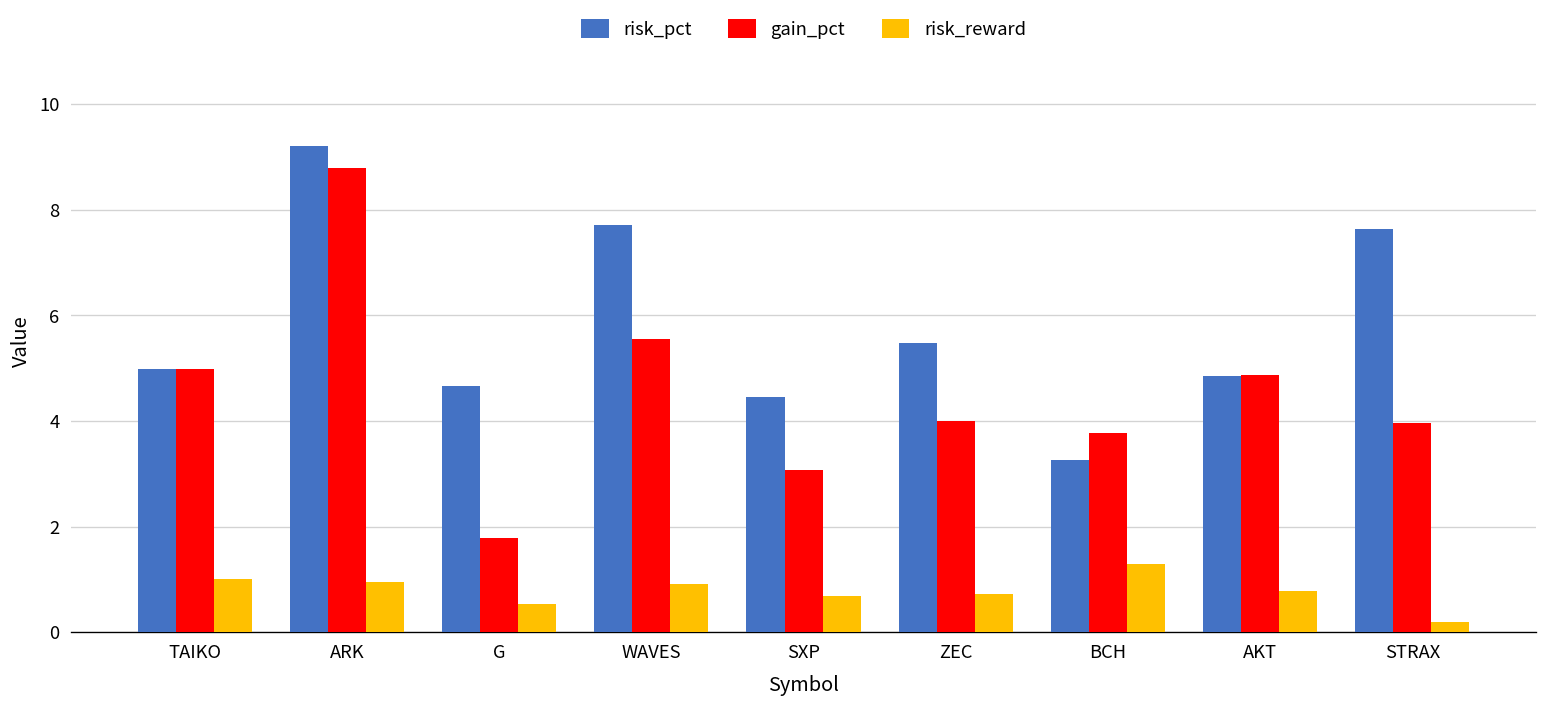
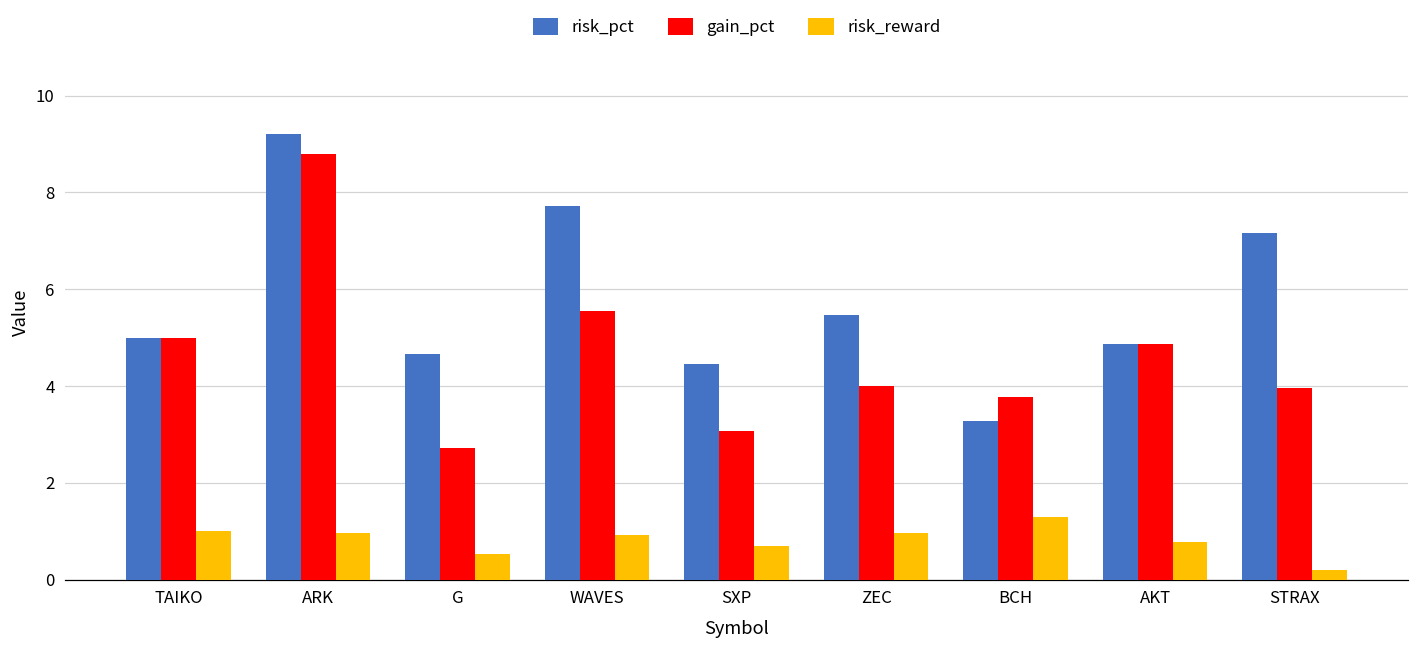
  {
    "risk_pct": {
      "TAIKO": 5.0,
      "ARK": 9.2,
      "G": 4.7,
      "WAVES": 7.7,
      "SXP": 4.5,
      "ZEC": 5.5,
      "BCH": 3.3,
      "AKT": 4.9,
-     "STRAX": 7.6
+     "STRAX": 7.2
    },
    "gain_pct": {
      "TAIKO": 5.0,
      "ARK": 8.8,
-     "G": 1.8,
+     "G": 2.7,
      "WAVES": 5.6,
      "SXP": 3.1,
      "ZEC": 4.0,
      "BCH": 3.8,
      "AKT": 4.9,
      "STRAX": 4.0
    },
    "risk_reward": {
      "TAIKO": 1.0,
      "ARK": 1.0,
      "G": 0.5,
      "WAVES": 0.9,
      "SXP": 0.7,
-     "ZEC": 0.7,
+     "ZEC": 1.0,
      "BCH": 1.3,
      "AKT": 0.8,
      "STRAX": 0.2
    }
  }
